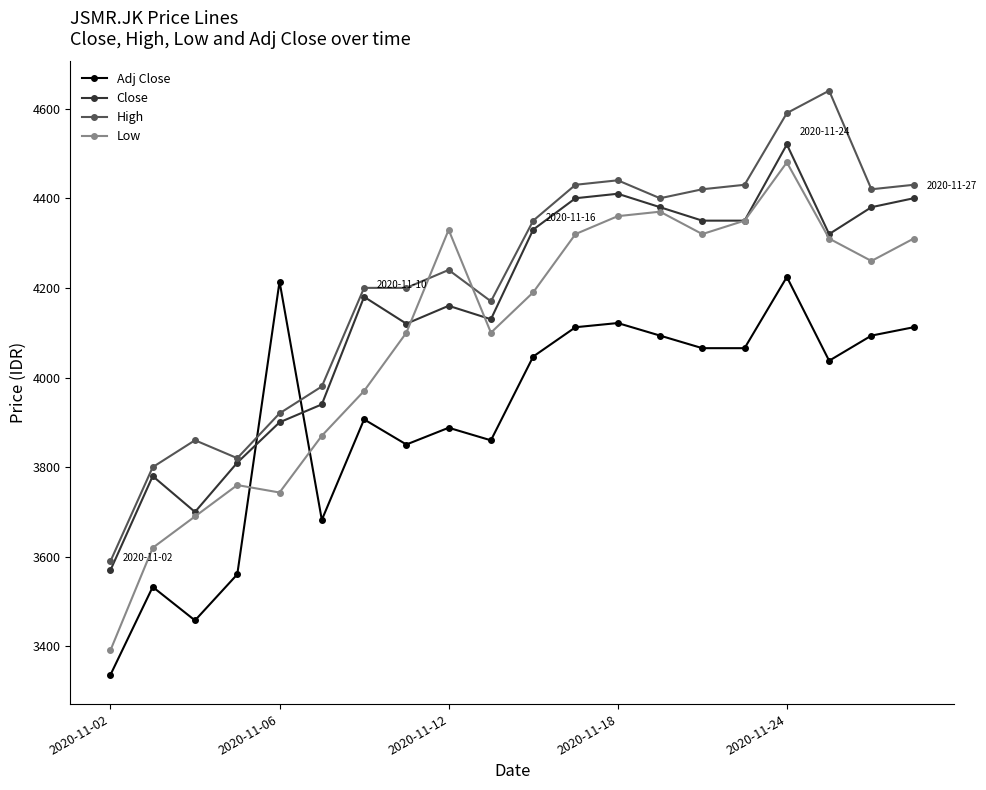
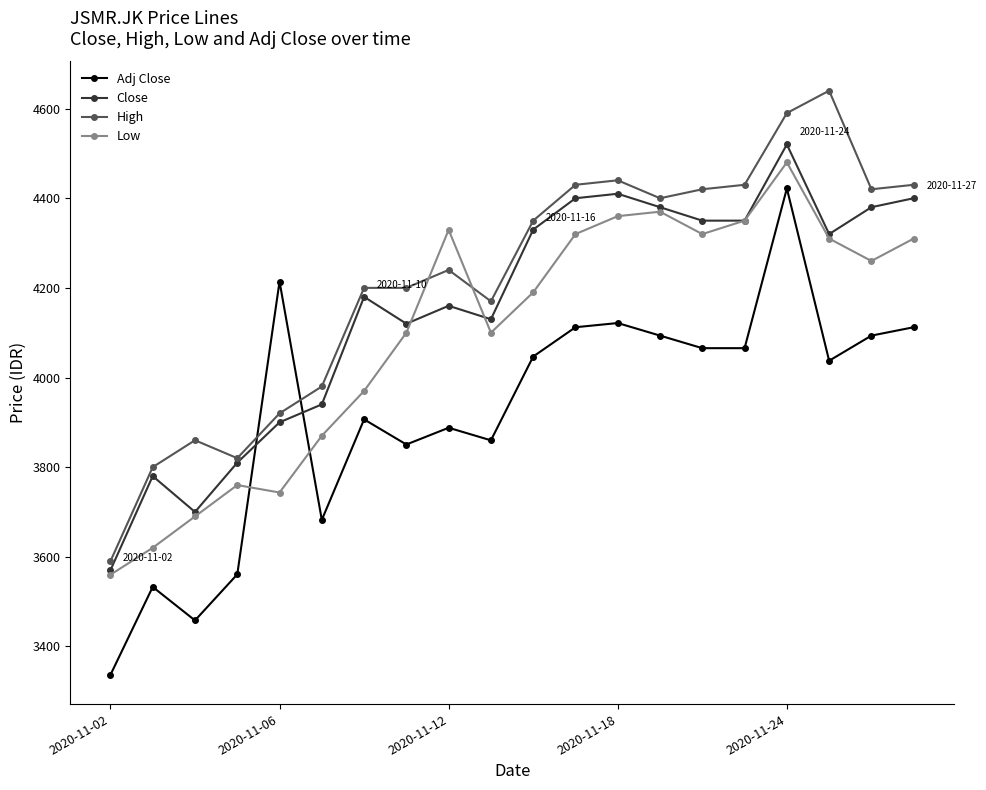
  {
    "Adj Close": {
      "2020-11-02": 3340,
      "2020-11-06": 4210,
      "2020-11-12": 3890,
      "2020-11-18": 4120,
-     "2020-11-24": 4220
+     "2020-11-24": 4420
    },
    "Low": {
-     "2020-11-02": 3390,
+     "2020-11-02": 3560,
      "2020-11-06": 3740,
      "2020-11-12": 4330,
      "2020-11-18": 4360,
      "2020-11-24": 4480
    }
  }
